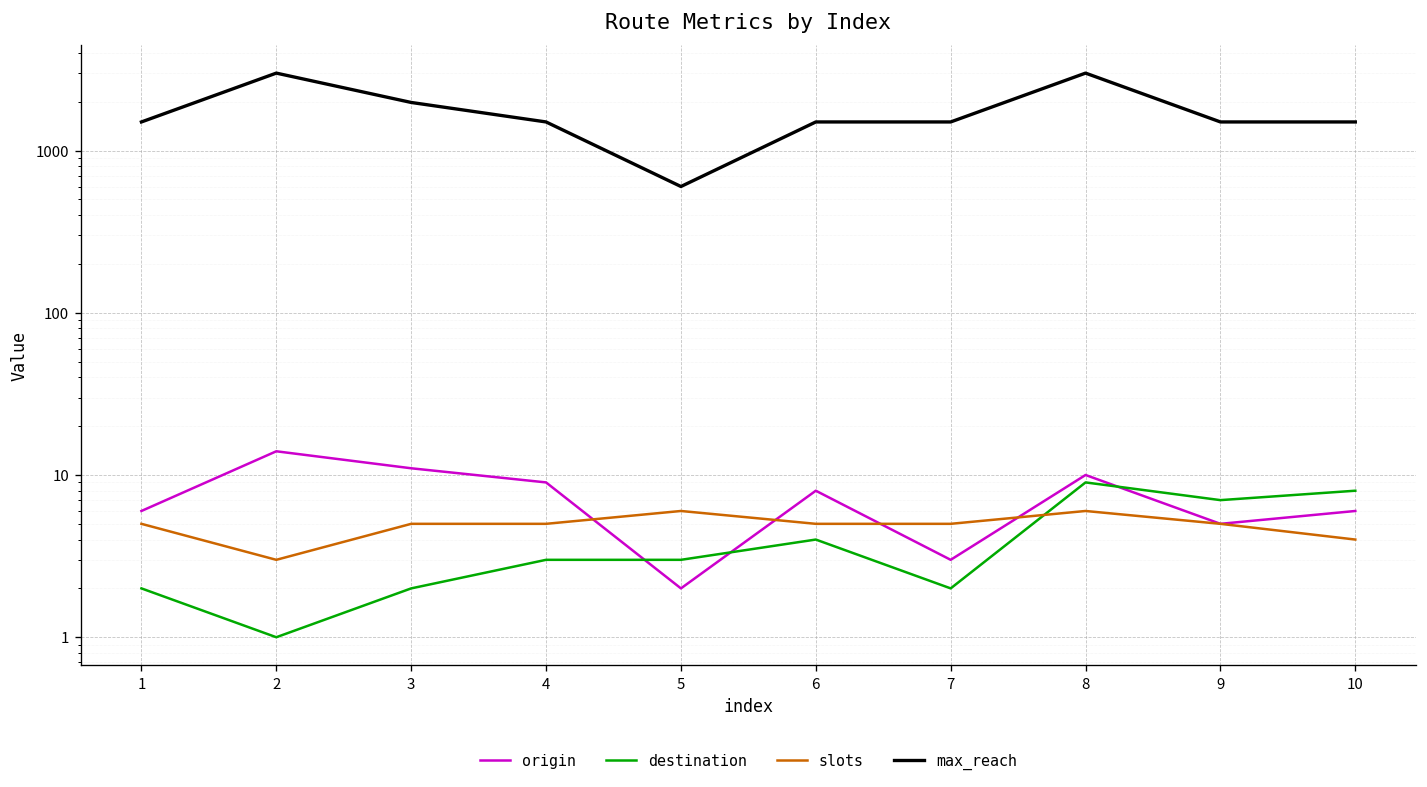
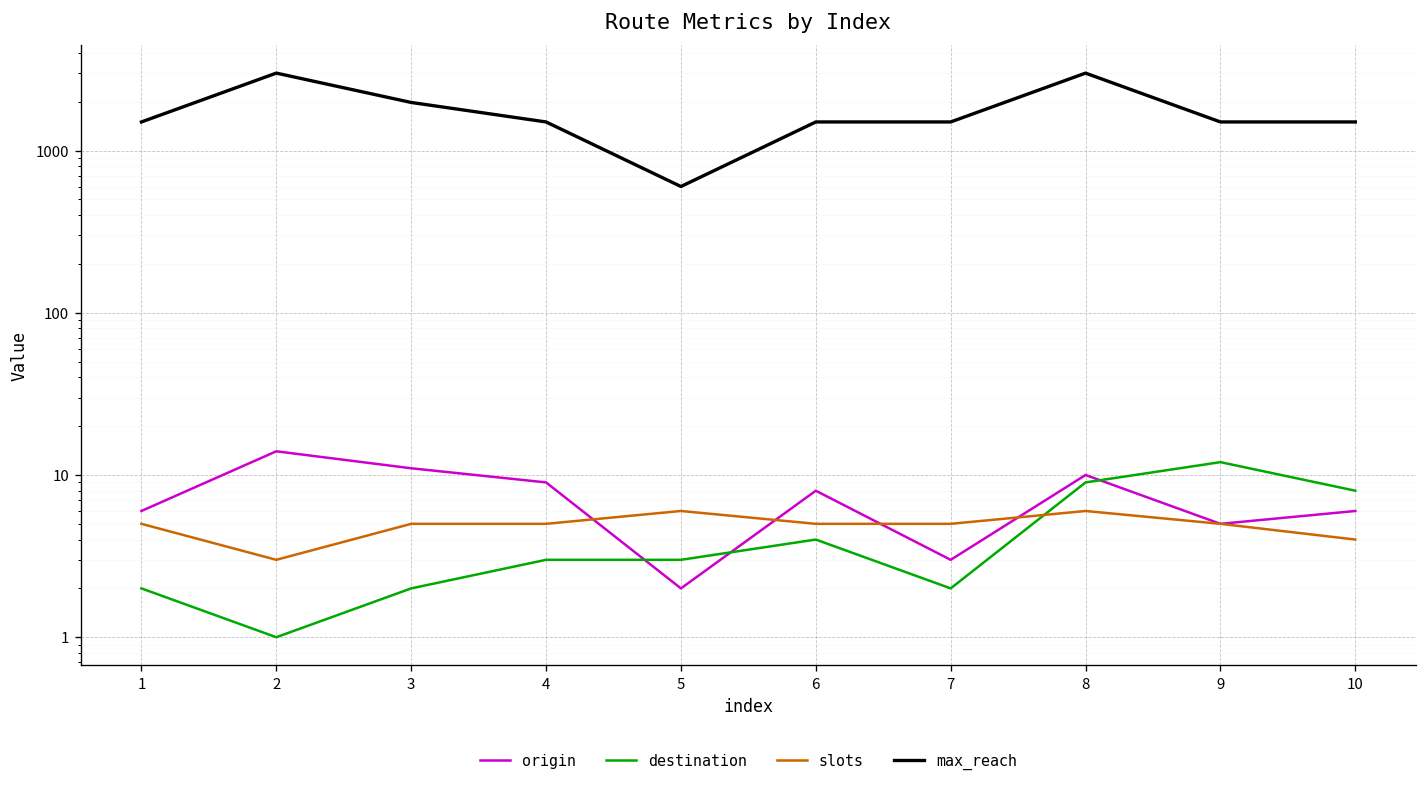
  {
    "origin": {
      "1": 6,
      "2": 14,
      "3": 11,
      "4": 9,
      "5": 2,
      "6": 8,
      "7": 3,
      "8": 10,
      "10": 6
    },
    "destination": {
      "1": 2,
      "2": 1,
      "3": 2,
      "4": 3,
      "5": 3,
      "6": 4,
      "7": 2,
      "8": 9,
-     "9": 7,
+     "9": 12,
      "10": 8
    },
    "slots": {
      "1": 5,
      "2": 3,
      "3": 5,
      "4": 5,
      "5": 6,
      "6": 5,
      "7": 5,
      "8": 6,
      "10": 4
    },
    "max_reach": {
      "1": 1500,
      "2": 3000,
      "3": 2000,
      "4": 1500,
      "5": 600,
      "6": 1500,
      "7": 1500,
      "8": 3000,
      "9": 1500,
      "10": 1500
    }
  }
